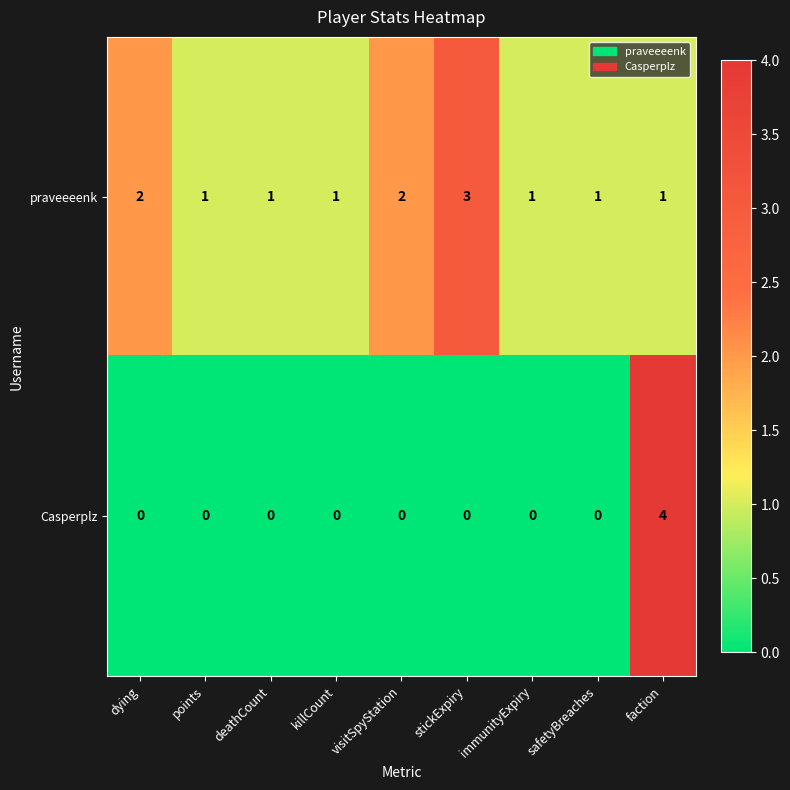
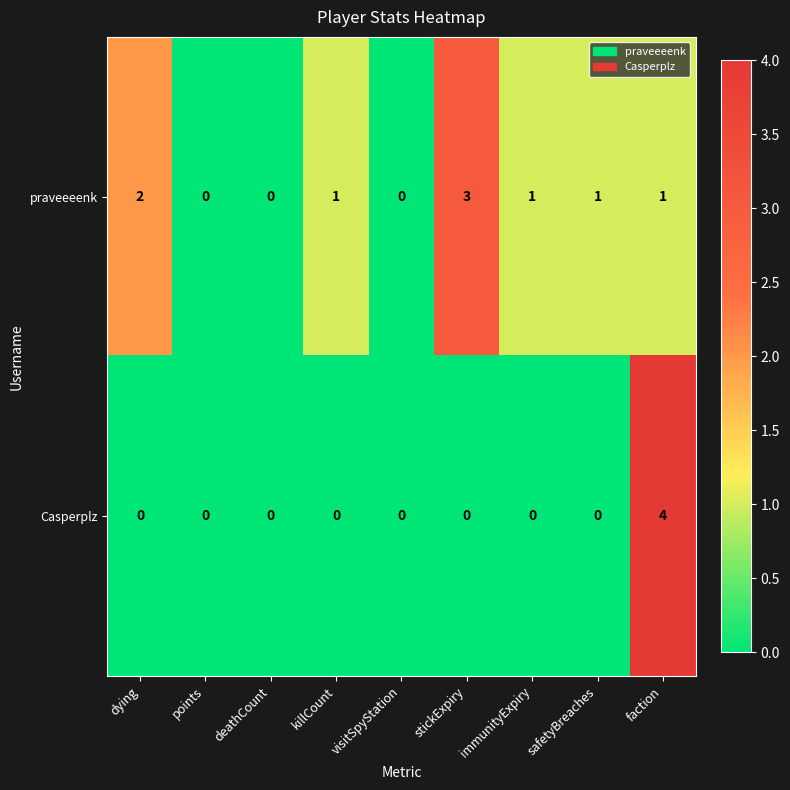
  {
    "praveeeenk": {
      "dying": 2,
-     "points": 1,
-     "deathCount": 1,
+     "points": 0,
+     "deathCount": 0,
      "killCount": 1,
-     "visitSpyStation": 2,
+     "visitSpyStation": 0,
      "stickExpiry": 3,
      "immunityExpiry": 1,
      "safetyBreaches": 1,
      "faction": 1
    },
    "Casperplz": {
      "dying": 0,
      "points": 0,
      "deathCount": 0,
      "killCount": 0,
      "visitSpyStation": 0,
      "stickExpiry": 0,
      "immunityExpiry": 0,
      "safetyBreaches": 0,
      "faction": 4
    }
  }
